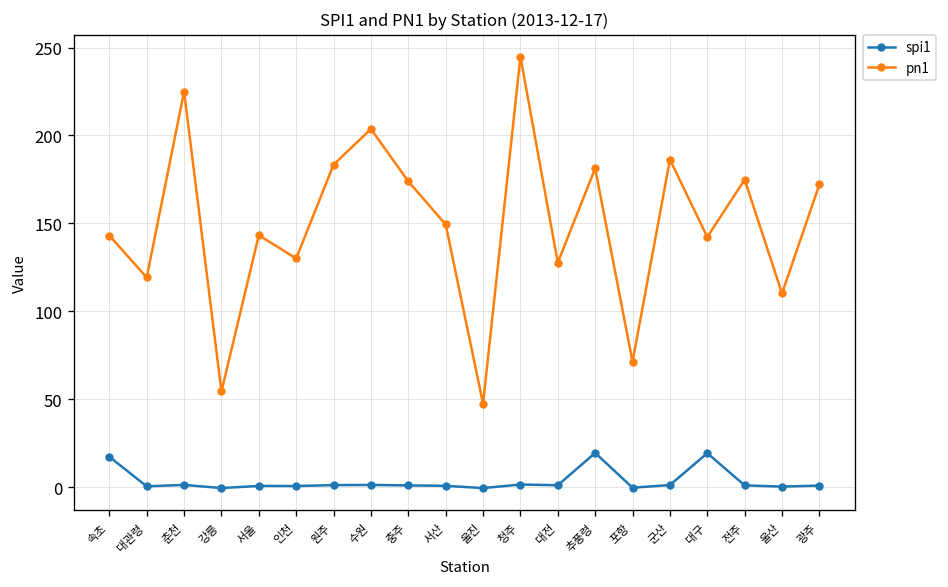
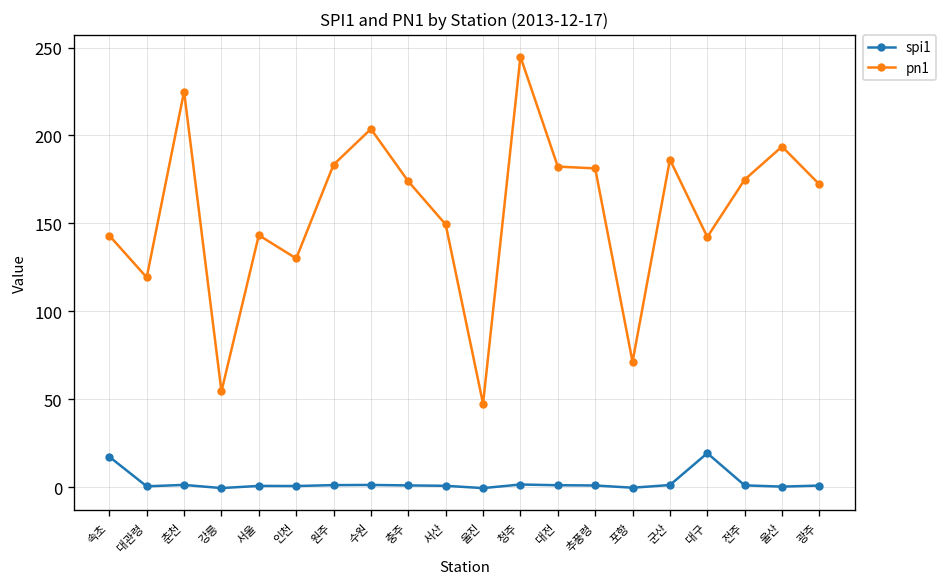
  {
    "spi1": {
      "속초": 17,
      "대관령": 1,
      "춘천": 1,
      "강릉": 0,
      "서울": 1,
      "인천": 1,
      "원주": 1,
      "수원": 1,
      "충주": 1,
      "서산": 1,
      "울진": 0,
      "청주": 2,
      "대전": 1,
-     "추풍령": 20,
+     "추풍령": 1,
      "포항": 0,
      "군산": 1,
      "대구": 19,
      "전주": 1,
      "울산": 0,
      "광주": 1
    },
    "pn1": {
      "속초": 143,
      "대관령": 119,
      "춘천": 225,
      "강릉": 55,
      "서울": 143,
      "인천": 130,
      "원주": 183,
      "수원": 204,
      "충주": 174,
      "서산": 149,
      "울진": 48,
      "청주": 245,
-     "대전": 128,
+     "대전": 182,
      "추풍령": 181,
      "포항": 71,
      "군산": 186,
      "대구": 142,
      "전주": 175,
-     "울산": 110,
+     "울산": 194,
      "광주": 172
    }
  }
